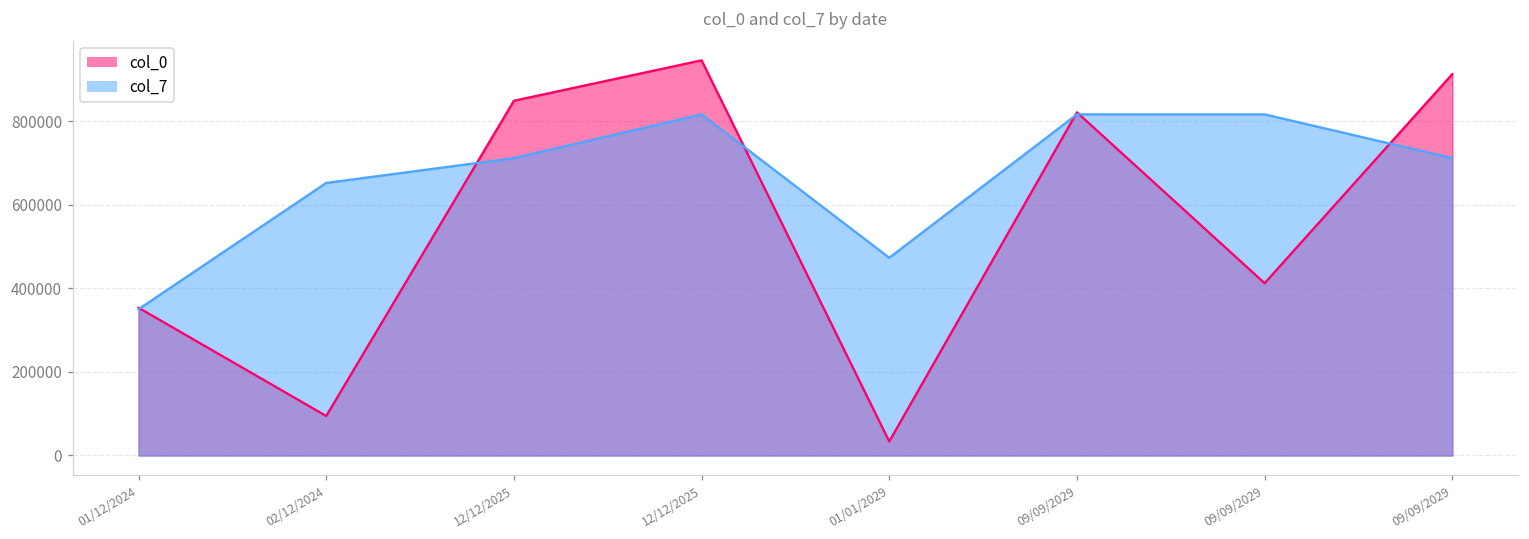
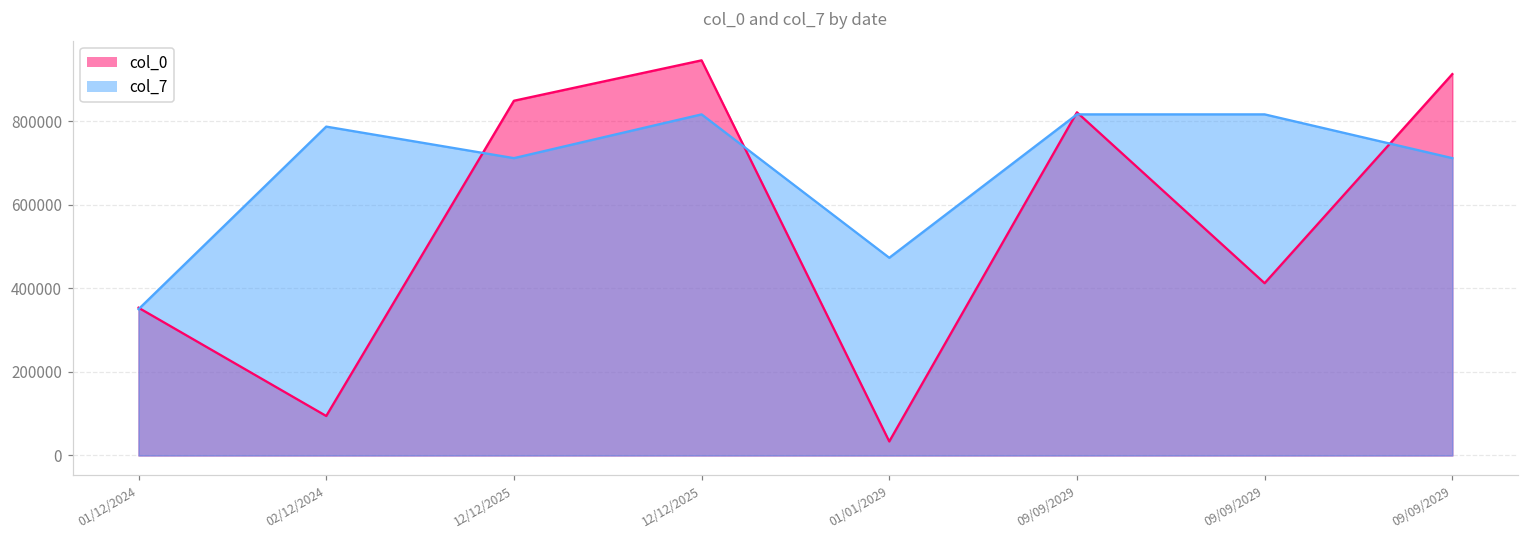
  {
    "col_0": {
      "02/12/2024": 90000,
      "01/01/2029": 30000
    },
    "col_7": {
-     "02/12/2024": 650000,
+     "02/12/2024": 790000,
      "01/01/2029": 470000
    }
  }
